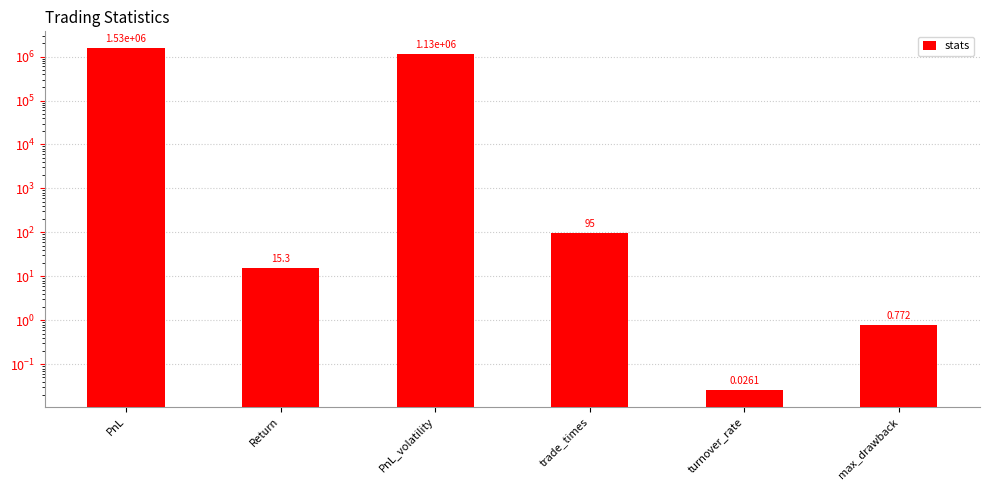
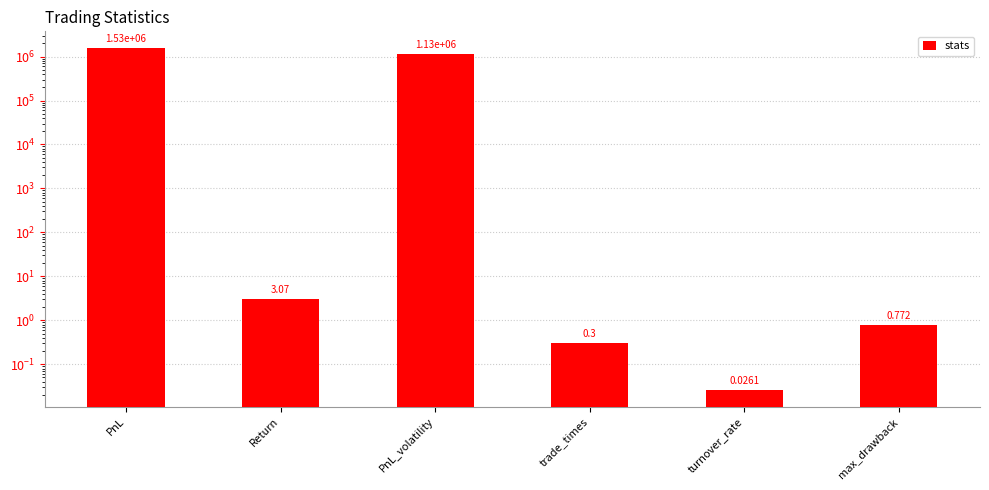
  {
-   "Return": 15.3,
-   "trade_times": 95,
+   "Return": 3.07,
+   "trade_times": 0.3,
    "turnover_rate": 0.0261,
    "max_drawback": 0.772
  }
